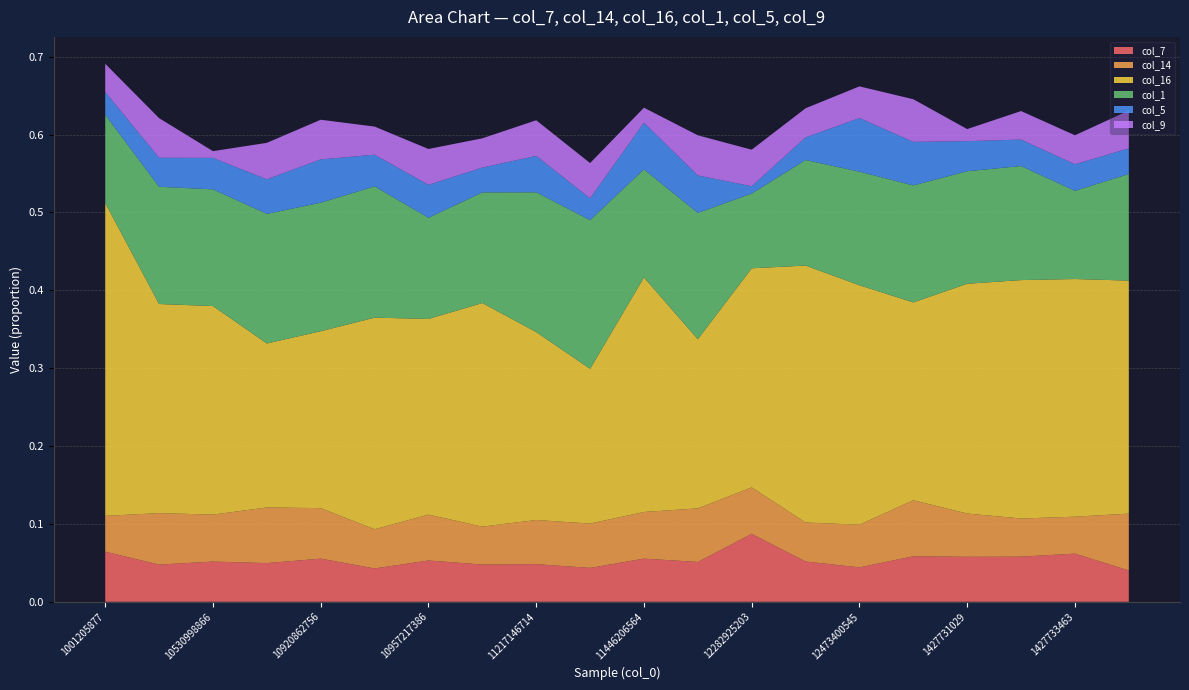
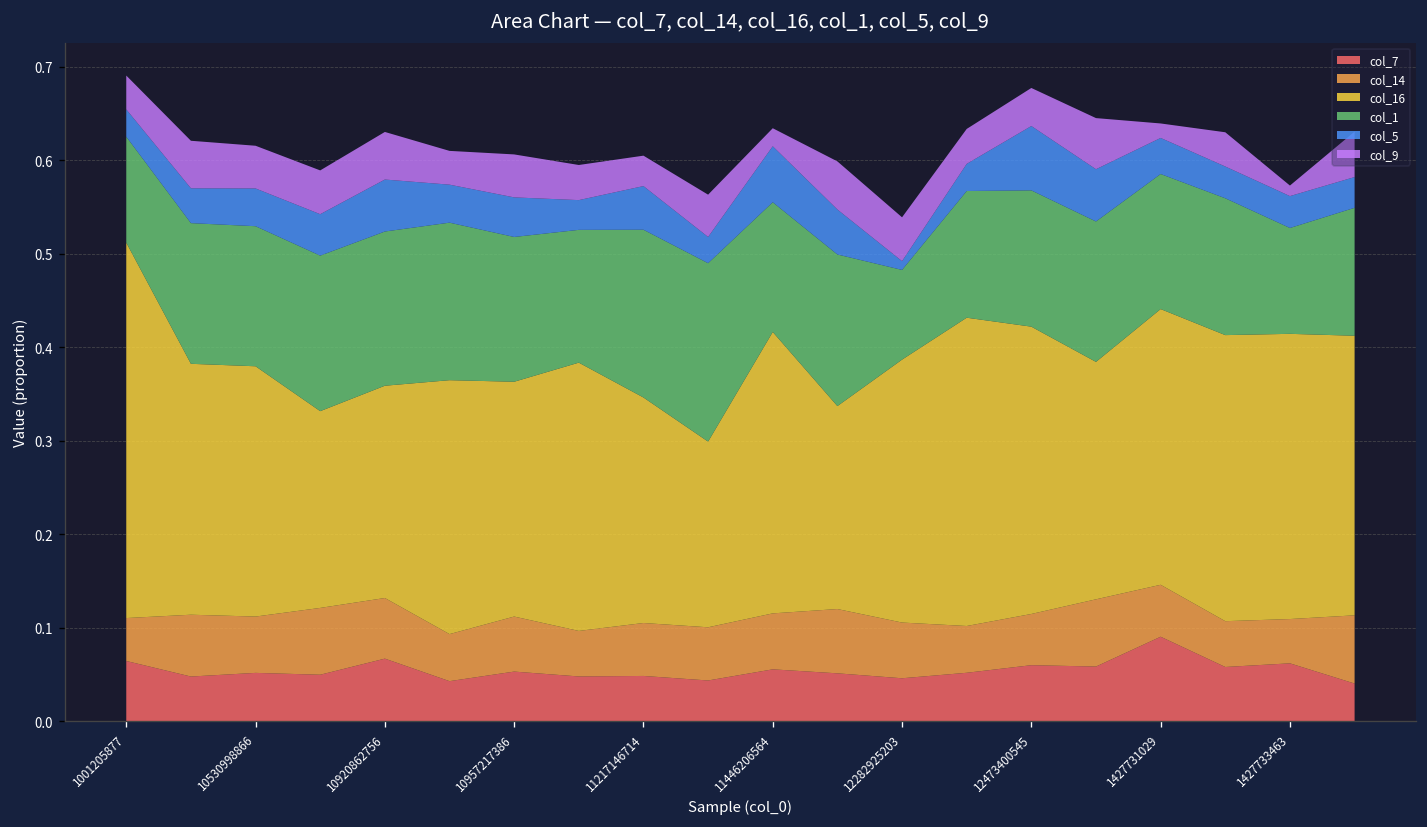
  {
    "col_7": {
      "1001205877": 0.06,
      "10530998866": 0.05,
-     "10920862756": 0.06,
+     "10920862756": 0.07,
      "10957217386": 0.05,
      "11217146714": 0.05,
      "11446206564": 0.06,
-     "12282925203": 0.09,
-     "12473400545": 0.04,
-     "1427731029": 0.06,
+     "12282925203": 0.05,
+     "12473400545": 0.06,
+     "1427731029": 0.09,
      "1427733463": 0.06
    },
    "col_1": {
      "1001205877": 0.11,
      "10530998866": 0.15,
      "10920862756": 0.17,
-     "10957217386": 0.13,
+     "10957217386": 0.15,
      "11217146714": 0.18,
      "11446206564": 0.14,
      "12282925203": 0.10,
      "12473400545": 0.15,
      "1427731029": 0.14,
      "1427733463": 0.11
    },
    "col_5": {
      "1001205877": 0.03,
      "10530998866": 0.04,
      "10920862756": 0.06,
      "10957217386": 0.04,
      "11217146714": 0.05,
      "11446206564": 0.06,
      "12282925203": 0.01,
      "12473400545": 0.07,
      "1427731029": 0.04,
      "1427733463": 0.03
    },
    "col_9": {
      "1001205877": 0.04,
-     "10530998866": 0.01,
+     "10530998866": 0.05,
      "10920862756": 0.05,
      "10957217386": 0.05,
-     "11217146714": 0.05,
+     "11217146714": 0.03,
      "11446206564": 0.02,
      "12282925203": 0.05,
      "12473400545": 0.04,
      "1427731029": 0.02,
-     "1427733463": 0.04
+     "1427733463": 0.01
    }
  }
